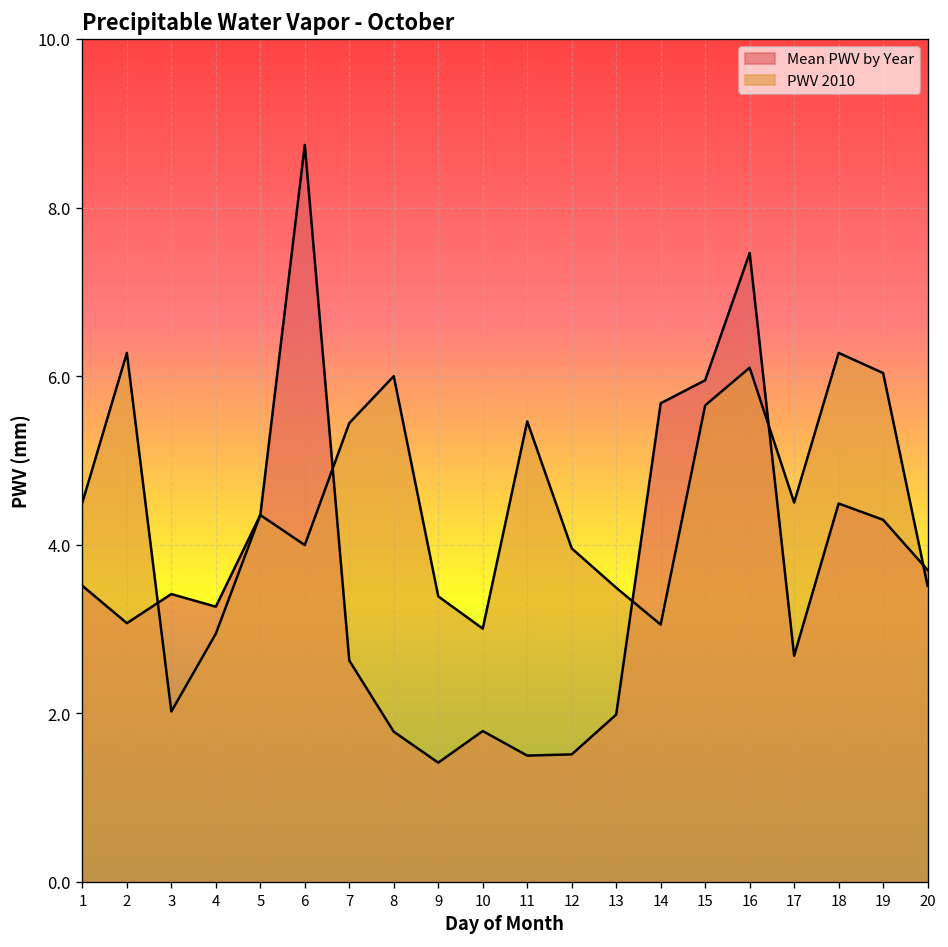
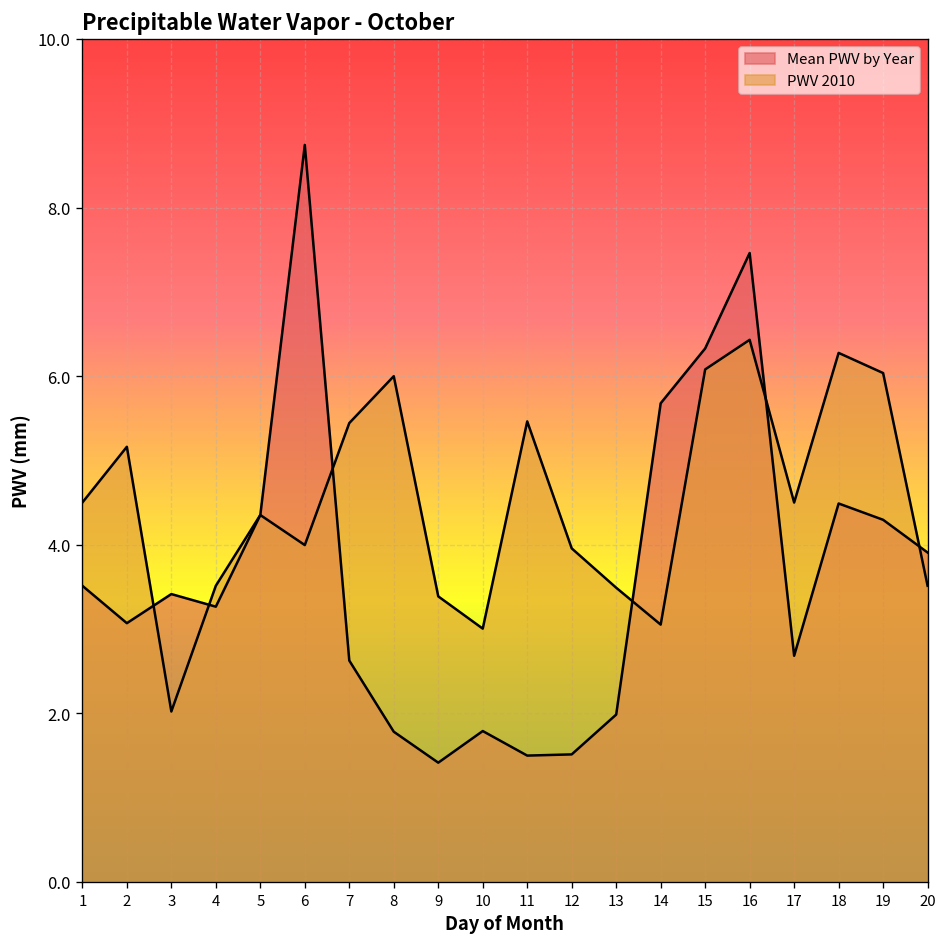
  {
    "Mean PWV by Year": {
      "1": 3.5,
      "2": 3.1,
      "3": 3.4,
      "4": 3.3,
      "6": 8.7,
      "7": 2.6,
      "8": 1.8,
      "9": 1.4,
      "10": 1.8,
      "11": 1.5,
      "12": 1.5,
      "13": 2.0,
      "14": 5.7,
-     "15": 6.0,
+     "15": 6.3,
      "16": 7.5,
      "17": 2.7,
      "18": 4.5,
      "19": 4.3,
-     "20": 3.7
+     "20": 3.9
    },
    "PWV 2010": {
      "1": 4.5,
-     "2": 6.3,
+     "2": 5.2,
      "3": 2.0,
-     "4": 2.9,
+     "4": 3.5,
      "6": 4.0,
      "7": 5.4,
      "8": 6.0,
      "9": 3.4,
      "10": 3.0,
      "11": 5.5,
      "12": 4.0,
      "13": 3.5,
      "14": 3.1,
-     "15": 5.7,
-     "16": 6.1,
+     "15": 6.1,
+     "16": 6.4,
      "17": 4.5,
      "18": 6.3,
      "19": 6.0,
      "20": 3.5
    }
  }
